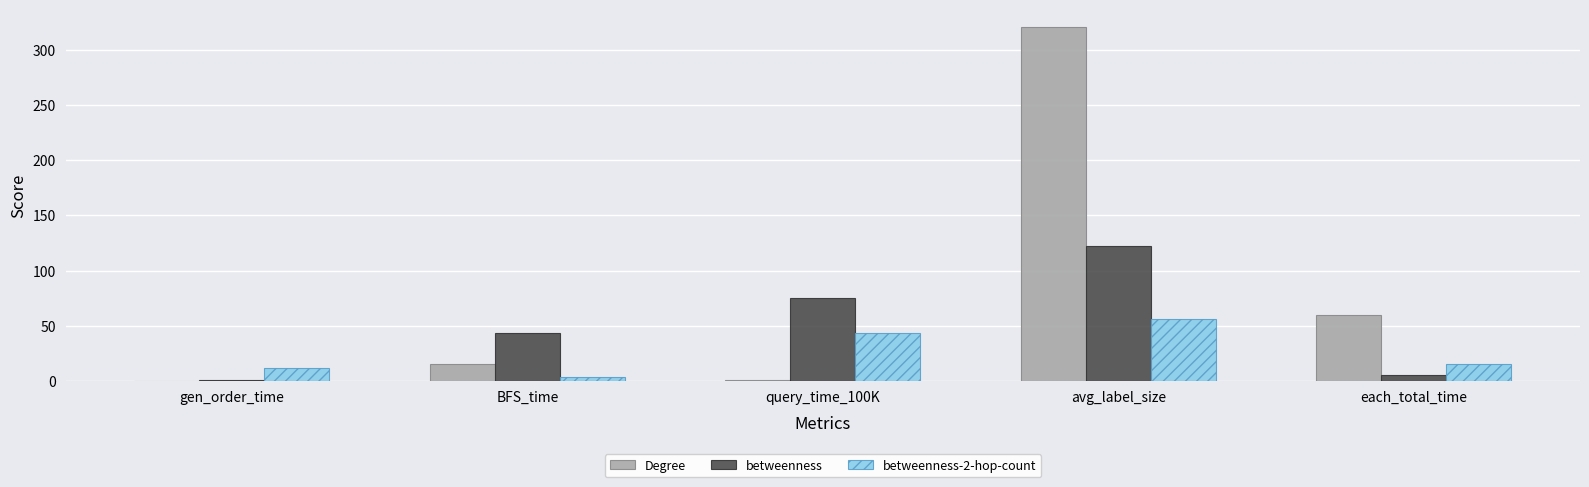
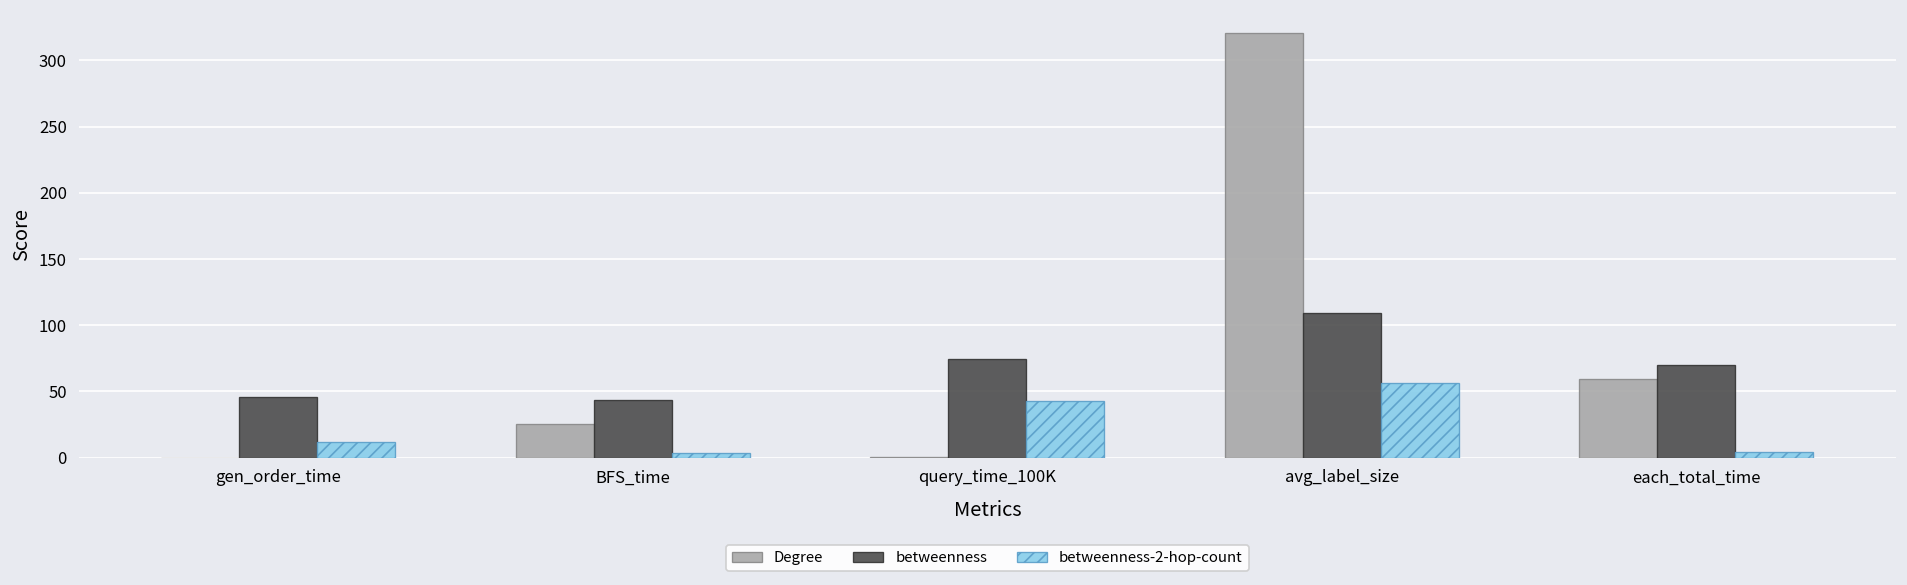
  {
    "Degree": {
-     "BFS_time": 15,
+     "BFS_time": 26,
      "avg_label_size": 320,
      "each_total_time": 59
    },
    "betweenness": {
-     "gen_order_time": 0,
+     "gen_order_time": 46,
      "BFS_time": 43,
      "query_time_100K": 75,
-     "avg_label_size": 122,
-     "each_total_time": 6
+     "avg_label_size": 109,
+     "each_total_time": 70
    },
    "betweenness-2-hop-count": {
      "gen_order_time": 12,
      "BFS_time": 4,
      "query_time_100K": 43,
      "avg_label_size": 56,
-     "each_total_time": 15
+     "each_total_time": 4
    }
  }
